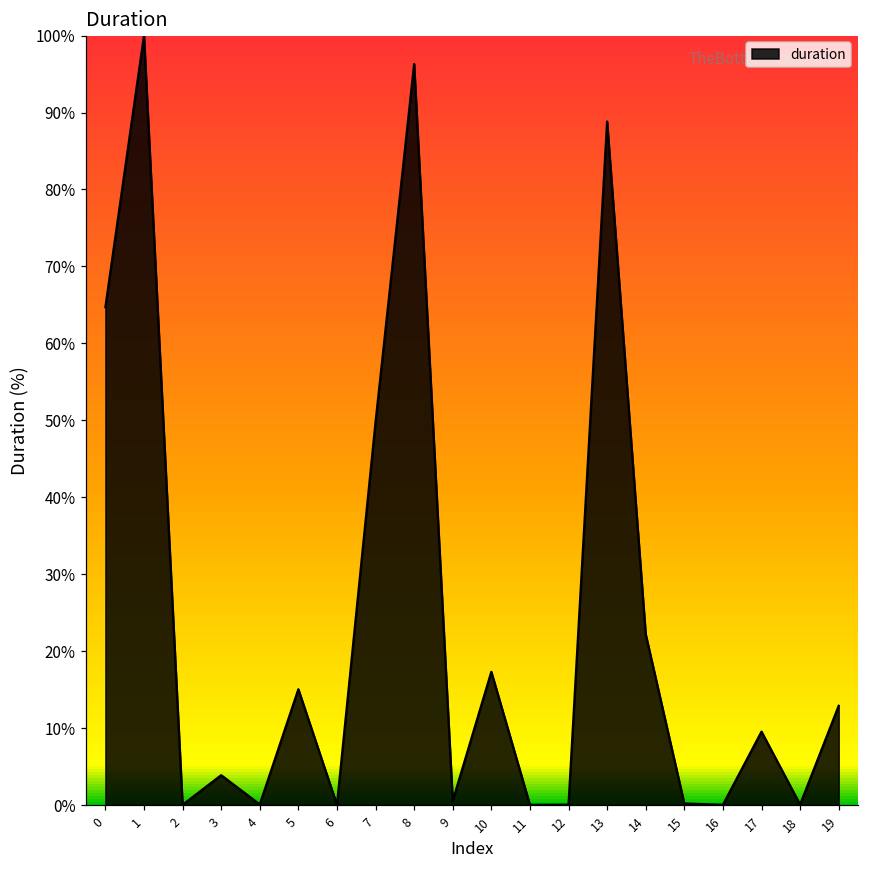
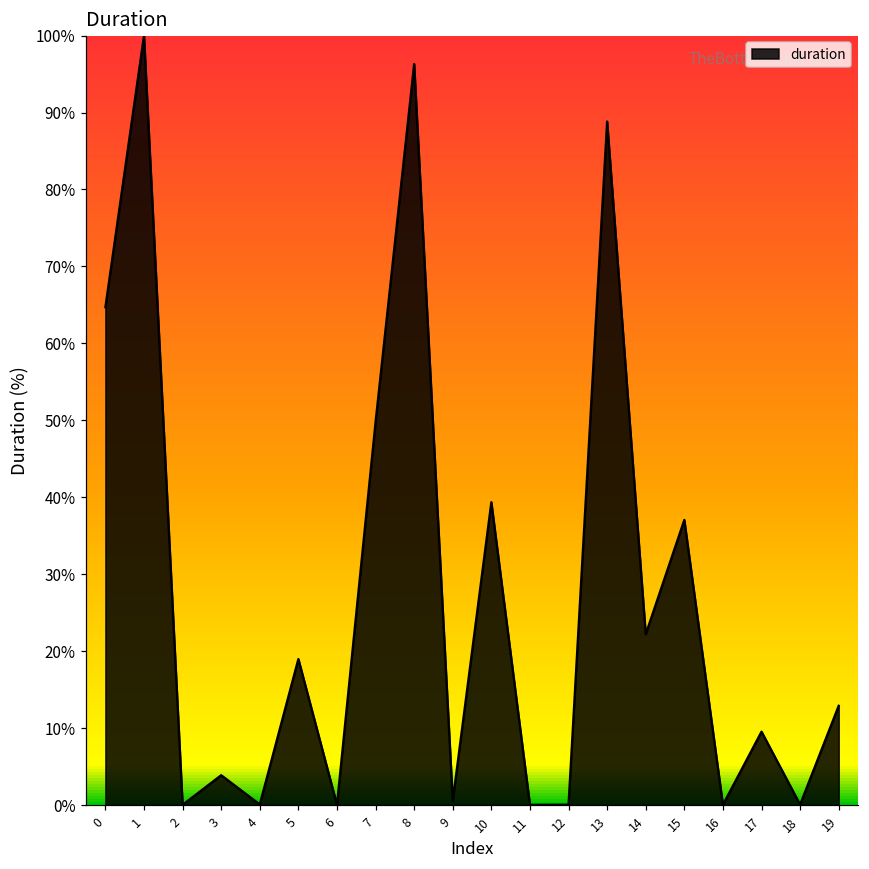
  {
    "0": "65%",
    "1": "100%",
    "2": "0%",
    "3": "4%",
    "4": "0%",
-   "5": "15%",
+   "5": "19%",
    "6": "0%",
    "7": "50%",
    "8": "96%",
    "9": "1%",
-   "10": "17%",
+   "10": "39%",
    "11": "0%",
    "12": "0%",
    "13": "89%",
    "14": "22%",
-   "15": "0%",
+   "15": "37%",
    "16": "0%",
    "17": "10%",
    "18": "0%",
    "19": "13%"
  }
